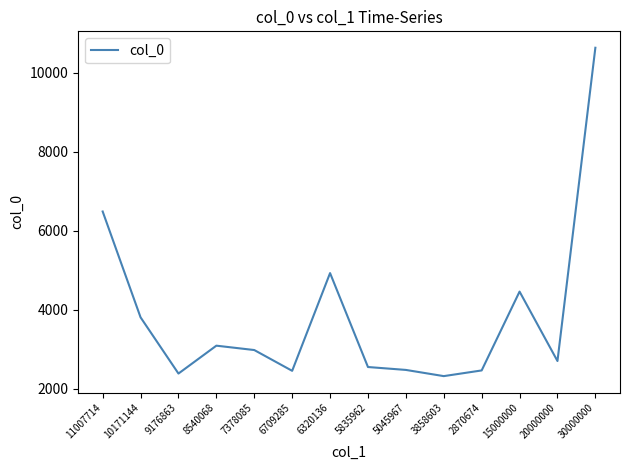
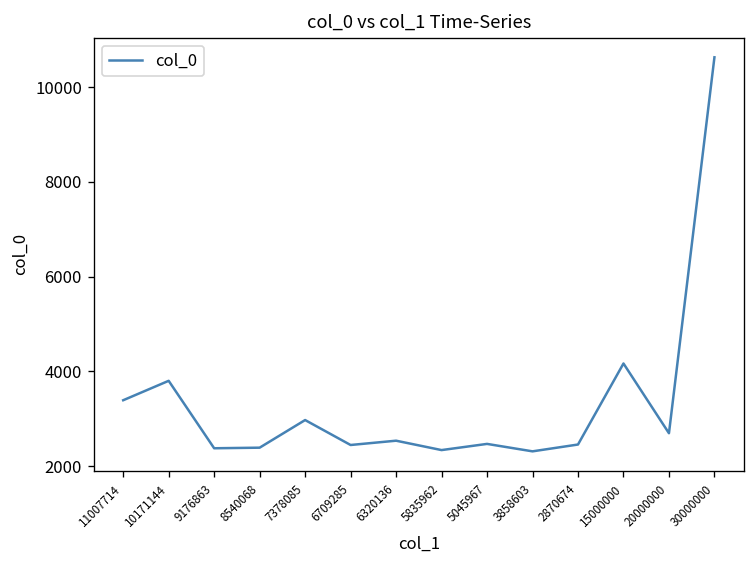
  {
-   "11007714": 6500,
+   "11007714": 3400,
    "10171144": 3800,
    "9176863": 2400,
-   "8540068": 3100,
+   "8540068": 2400,
    "7378085": 3000,
    "6709285": 2400,
-   "6320136": 4900,
-   "5835962": 2500,
+   "6320136": 2500,
+   "5835962": 2300,
    "5045967": 2500,
    "3858603": 2300,
    "2870674": 2500,
-   "15000000": 4500,
+   "15000000": 4200,
    "20000000": 2700,
    "30000000": 10600
  }
